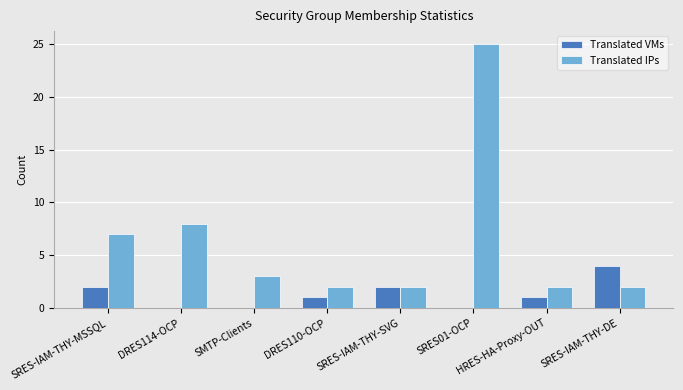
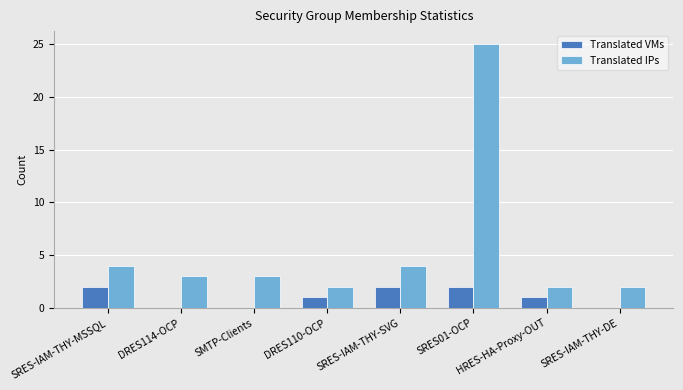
  {
    "Translated VMs": {
      "SRES-IAM-THY-MSSQL": 2,
      "DRES114-OCP": 0,
      "SMTP-Clients": 0,
      "DRES110-OCP": 1,
      "SRES-IAM-THY-SVG": 2,
-     "SRES01-OCP": 0,
+     "SRES01-OCP": 2,
      "HRES-HA-Proxy-OUT": 1,
-     "SRES-IAM-THY-DE": 4
+     "SRES-IAM-THY-DE": 0
    },
    "Translated IPs": {
-     "SRES-IAM-THY-MSSQL": 7,
-     "DRES114-OCP": 8,
+     "SRES-IAM-THY-MSSQL": 4,
+     "DRES114-OCP": 3,
      "SMTP-Clients": 3,
      "DRES110-OCP": 2,
-     "SRES-IAM-THY-SVG": 2,
+     "SRES-IAM-THY-SVG": 4,
      "SRES01-OCP": 25,
      "HRES-HA-Proxy-OUT": 2,
      "SRES-IAM-THY-DE": 2
    }
  }
